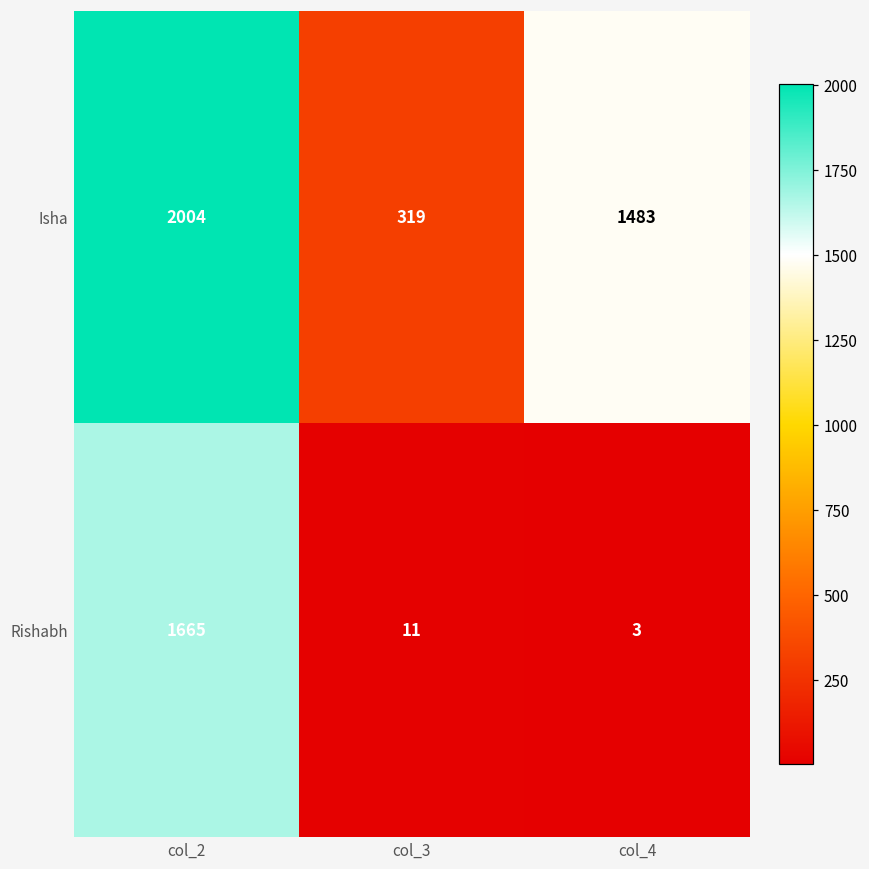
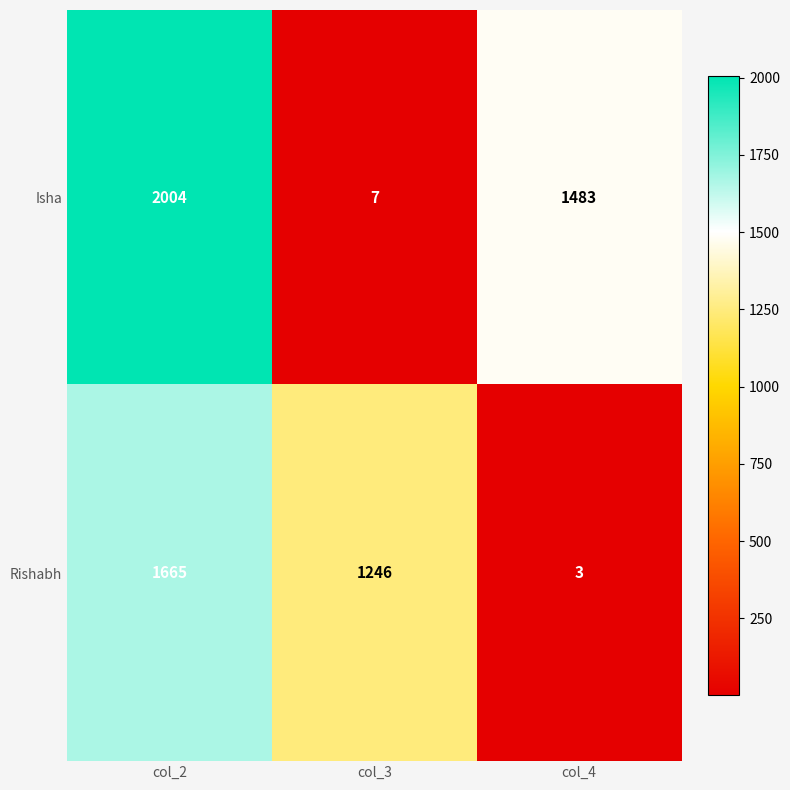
  {
    "Isha": {
      "col_2": 2004,
-     "col_3": 319,
+     "col_3": 7,
      "col_4": 1483
    },
    "Rishabh": {
      "col_2": 1665,
-     "col_3": 11,
+     "col_3": 1246,
      "col_4": 3
    }
  }
